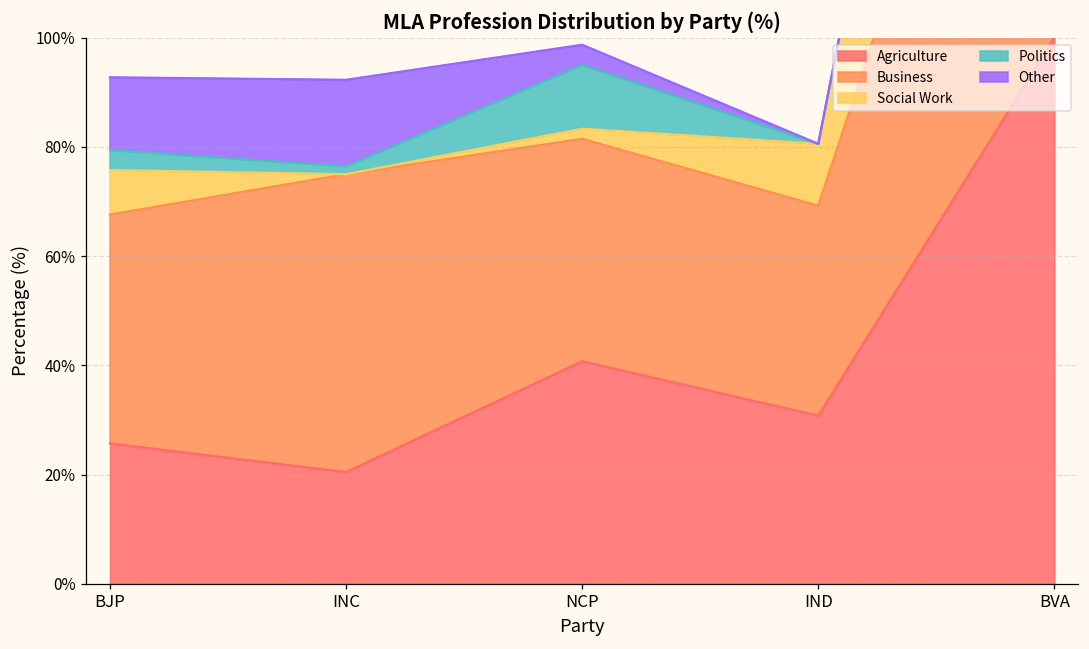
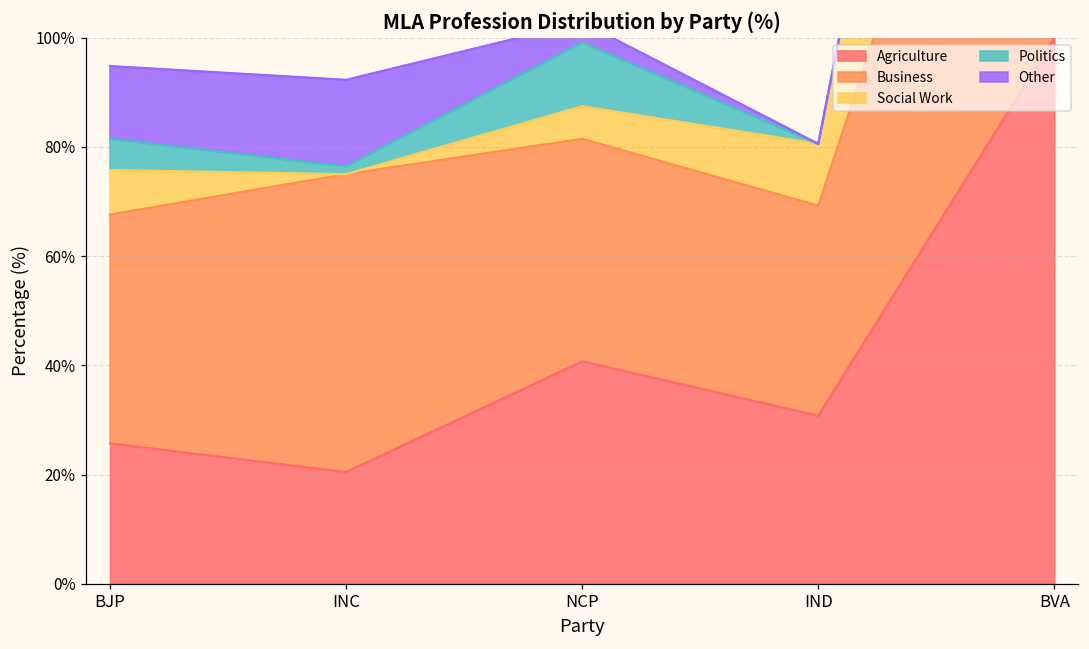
  {
    "Social Work": {
      "BJP": "8%",
-     "NCP": "2%"
+     "NCP": "6%"
    },
    "Politics": {
-     "BJP": "4%",
+     "BJP": "6%",
      "INC": "1%",
      "NCP": "12%"
    },
    "Other": {
      "BJP": "13%",
      "INC": "16%"
    }
  }
